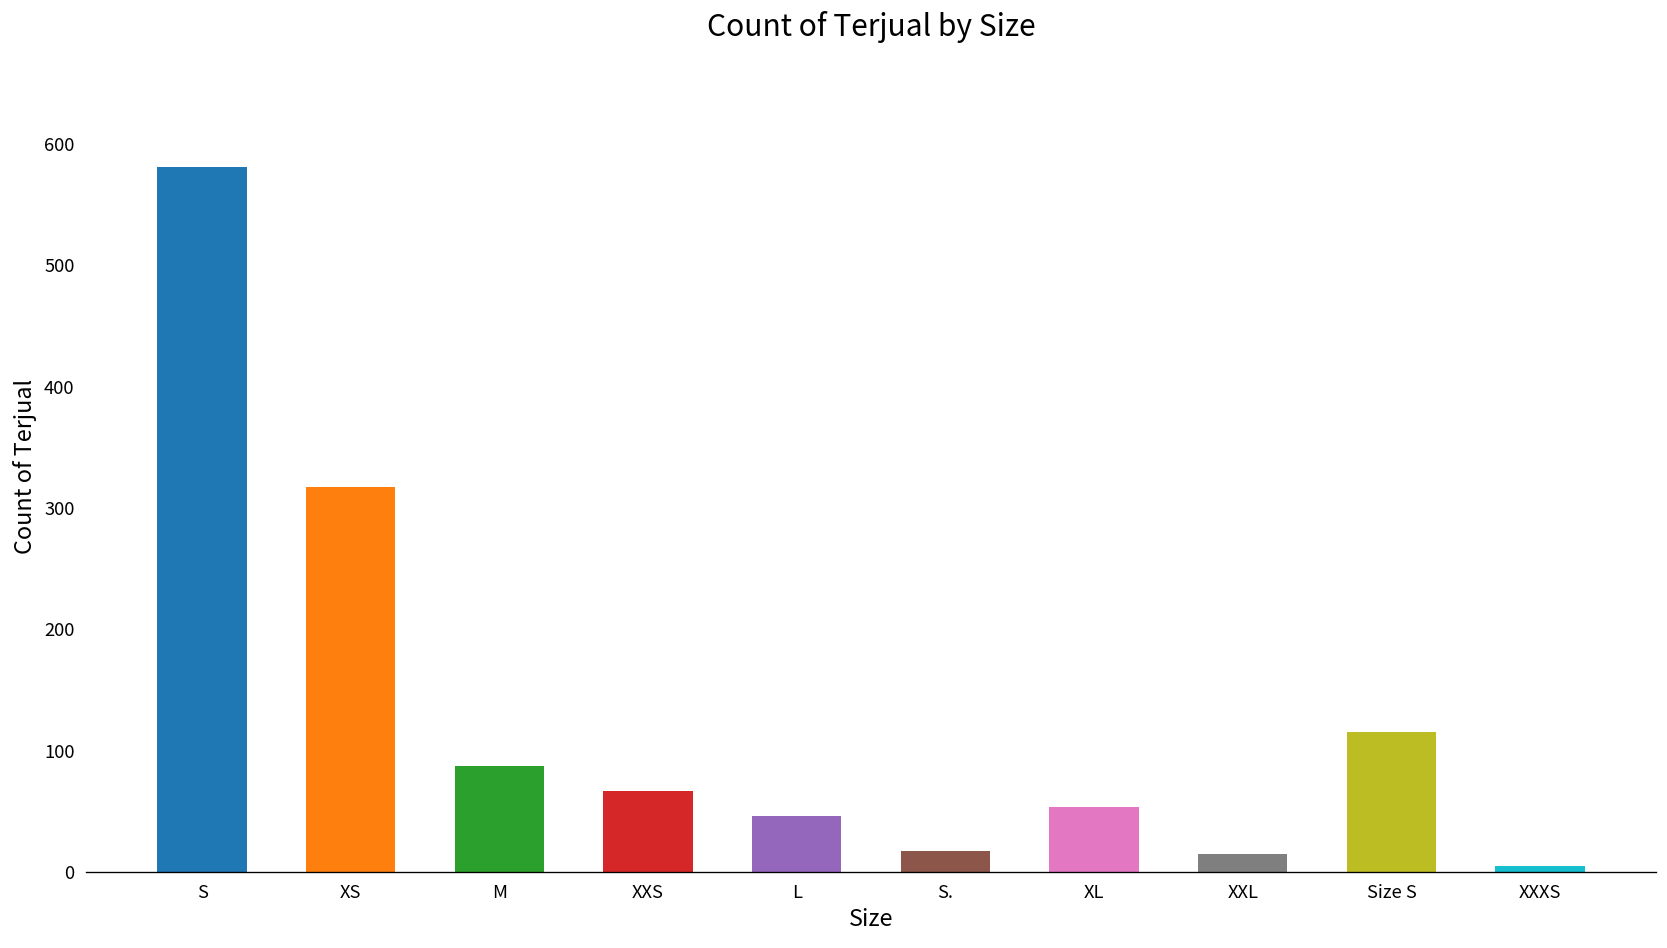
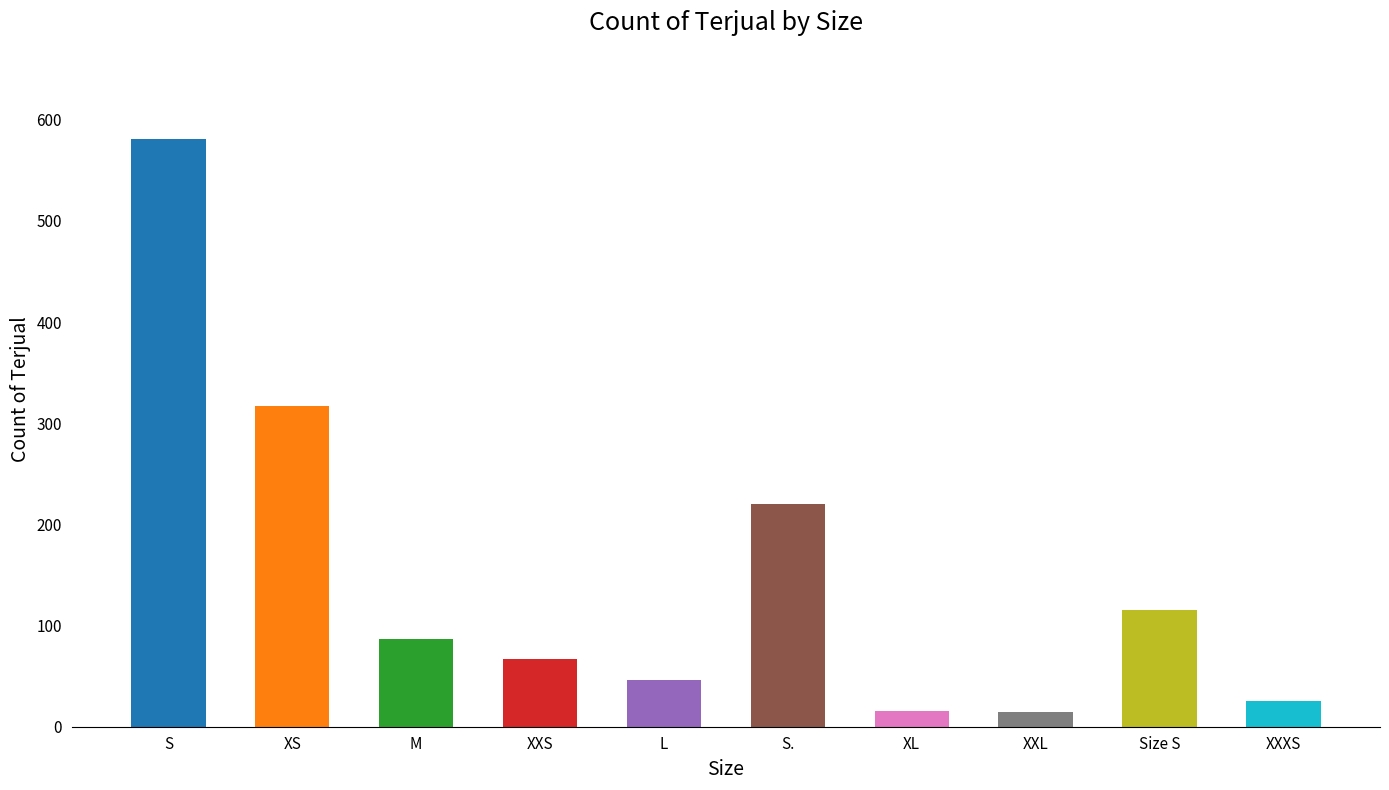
  {
    "S": 581,
    "XS": 317,
    "M": 87,
    "XXS": 67,
    "L": 46,
-   "S.": 17,
-   "XL": 54,
+   "S.": 220,
+   "XL": 16,
    "XXL": 15,
    "Size S": 115,
-   "XXXS": 5
+   "XXXS": 25
  }
